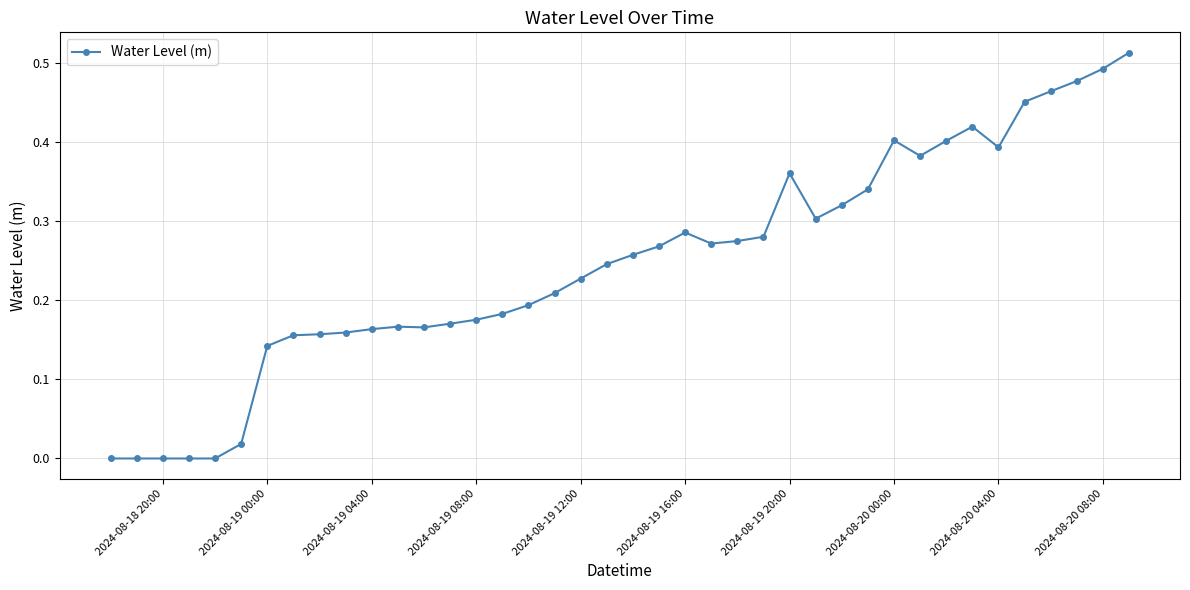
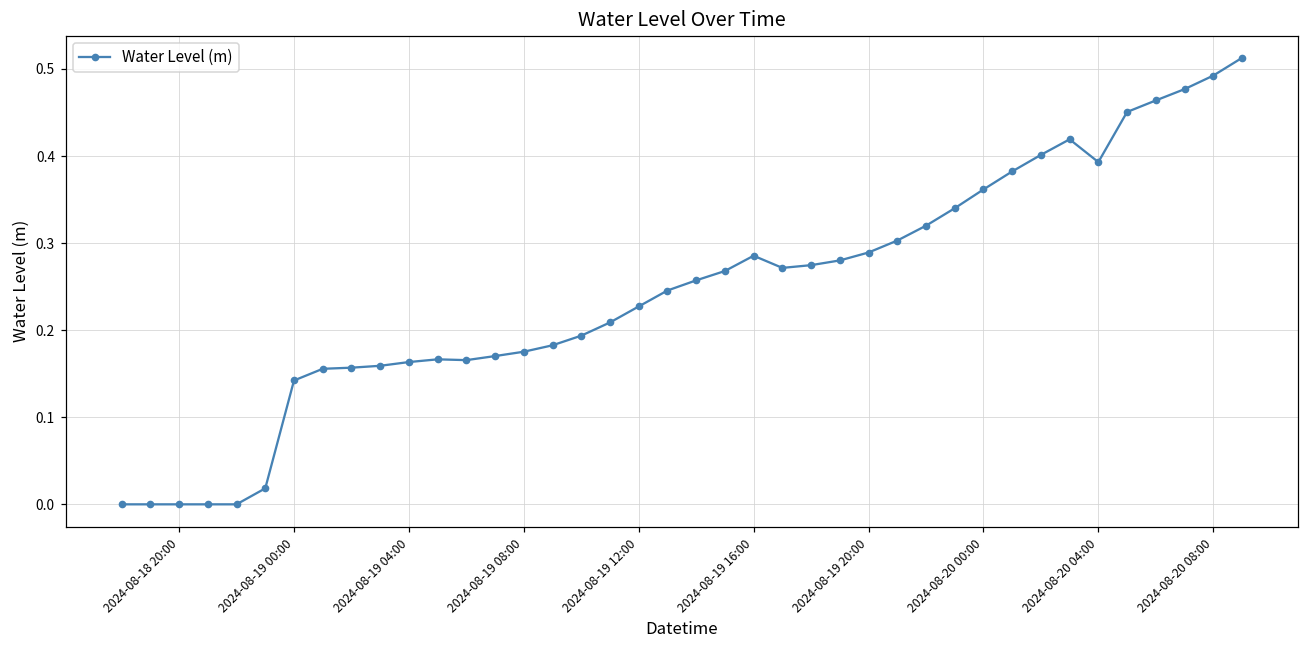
  {
    "2024-08-18 20:00": 0.00,
    "2024-08-19 00:00": 0.14,
    "2024-08-19 04:00": 0.16,
    "2024-08-19 08:00": 0.18,
    "2024-08-19 12:00": 0.23,
    "2024-08-19 16:00": 0.29,
-   "2024-08-19 20:00": 0.36,
-   "2024-08-20 00:00": 0.40,
+   "2024-08-19 20:00": 0.29,
+   "2024-08-20 00:00": 0.36,
    "2024-08-20 04:00": 0.39,
    "2024-08-20 08:00": 0.49
  }
